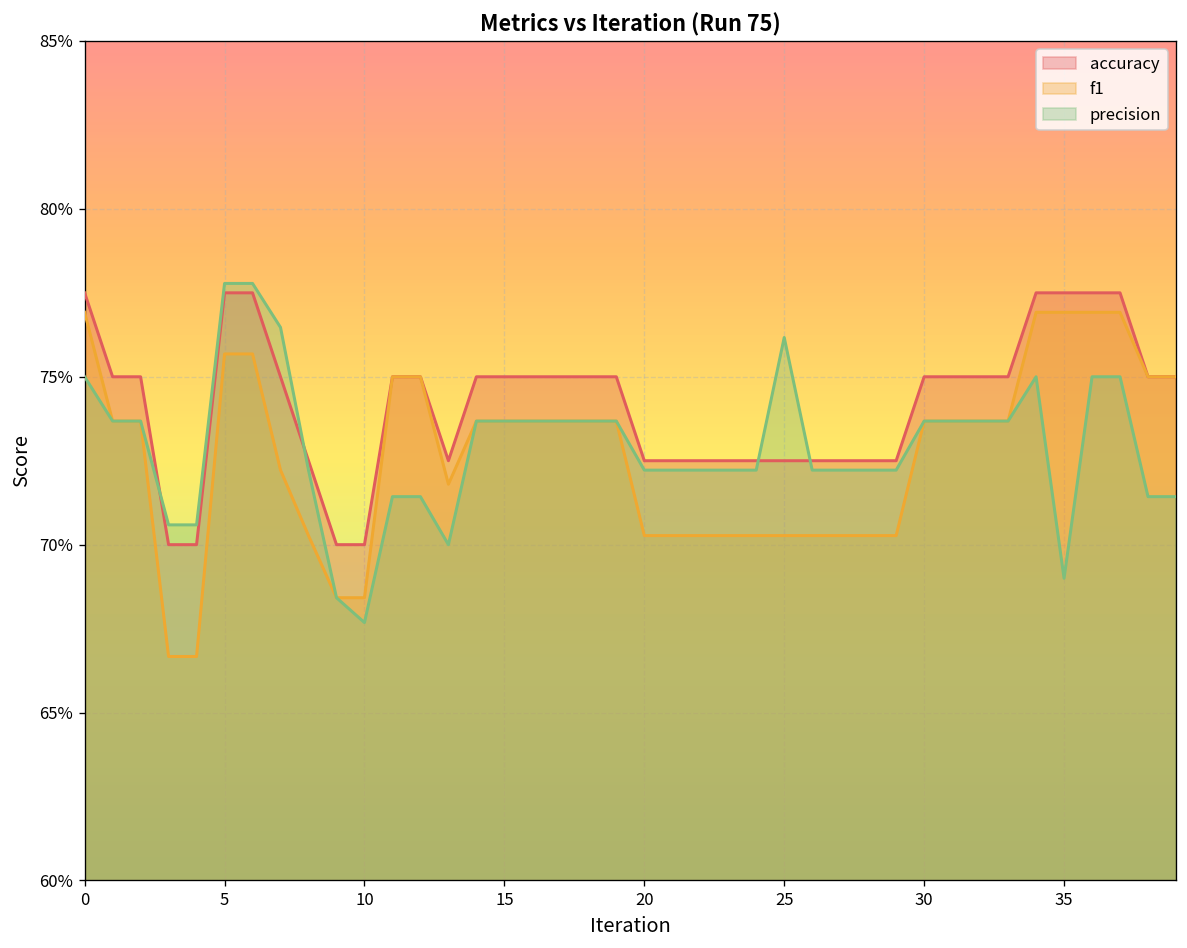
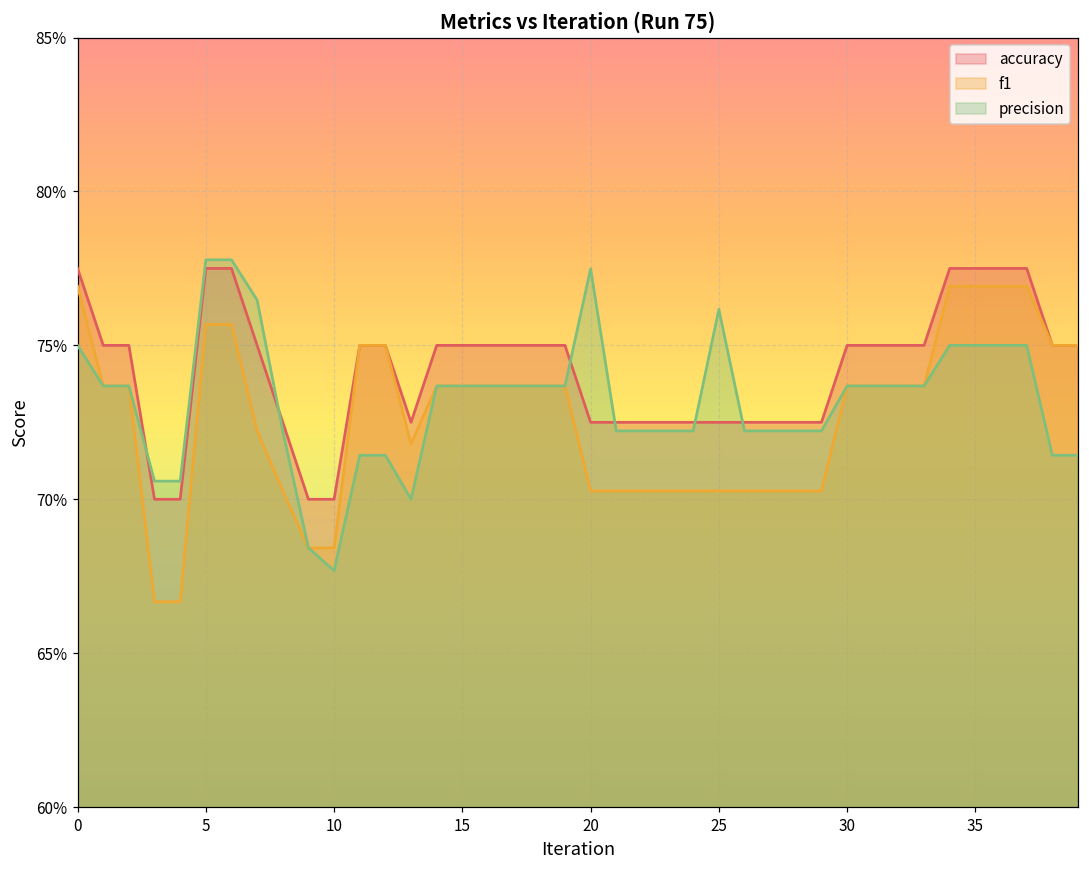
  {
    "precision": {
      "0": "75.0%",
      "5": "77.8%",
      "10": "67.7%",
-     "20": "72.2%",
+     "20": "77.5%",
      "25": "76.2%",
-     "35": "69.0%"
+     "35": "75.0%"
    }
  }
